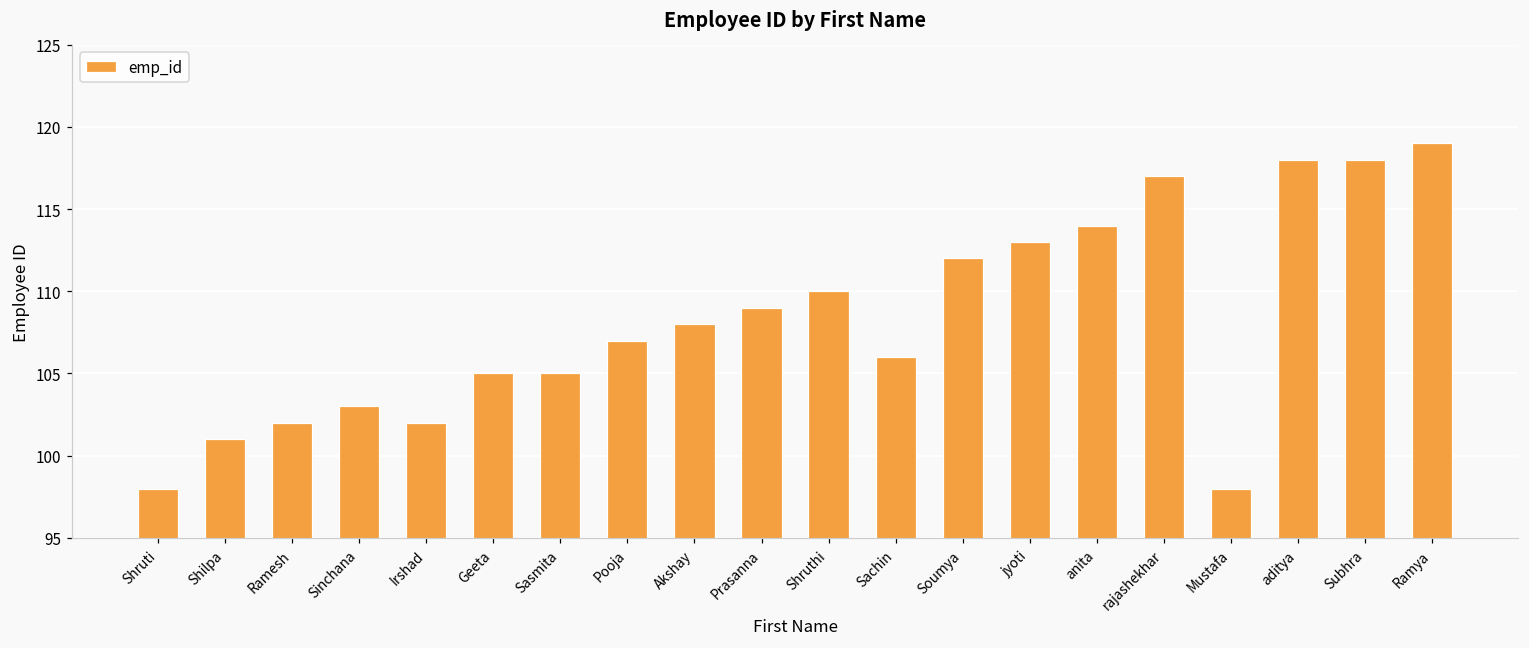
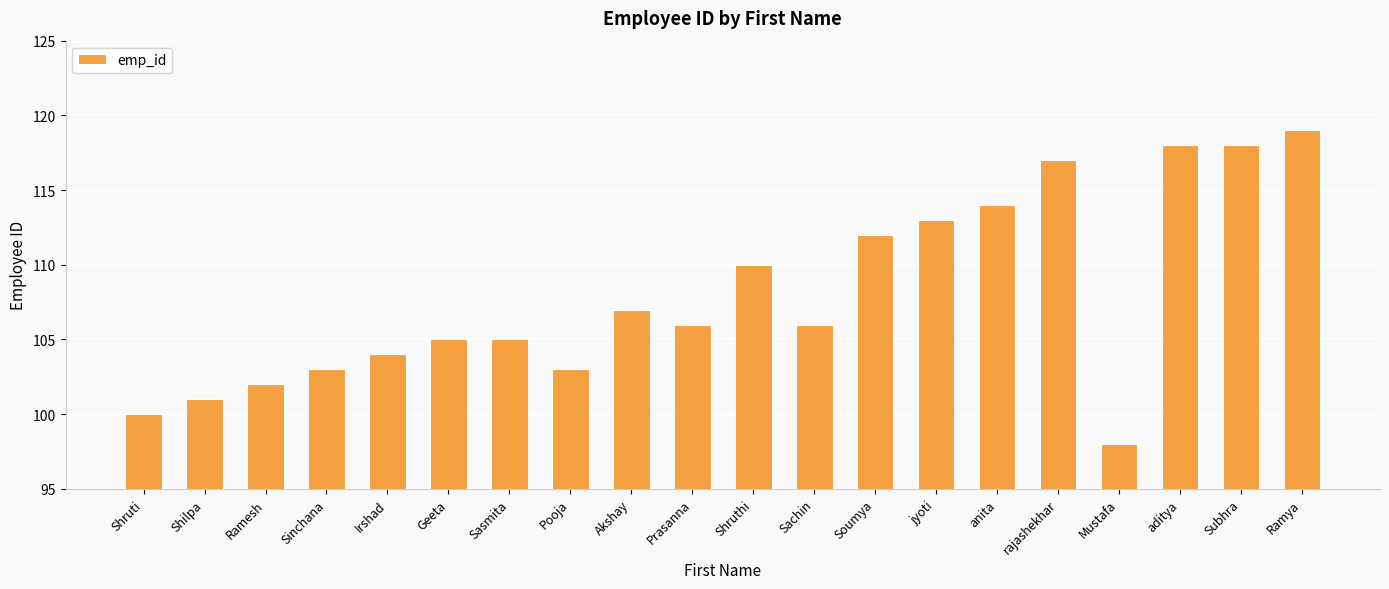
  {
-   "Shruti": 98,
+   "Shruti": 100,
    "Shilpa": 101,
    "Ramesh": 102,
    "Sinchana": 103,
-   "Irshad": 102,
+   "Irshad": 104,
    "Geeta": 105,
    "Sasmita": 105,
-   "Pooja": 107,
-   "Akshay": 108,
-   "Prasanna": 109,
+   "Pooja": 103,
+   "Akshay": 107,
+   "Prasanna": 106,
    "Shruthi": 110,
    "Sachin": 106,
    "Soumya": 112,
    "jyoti": 113,
    "anita": 114,
    "rajashekhar": 117,
    "Mustafa": 98,
    "aditya": 118,
    "Subhra": 118,
    "Ramya": 119
  }
